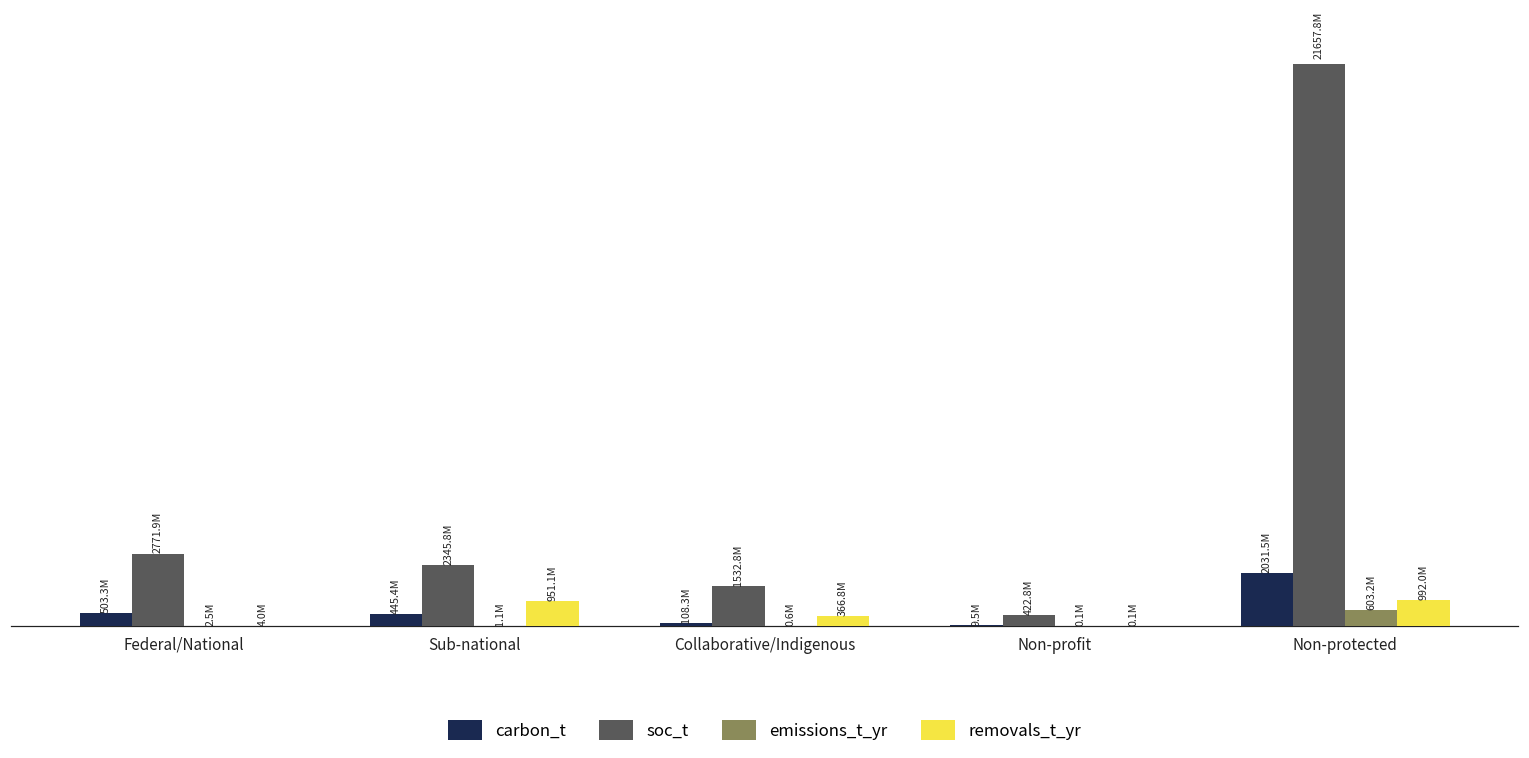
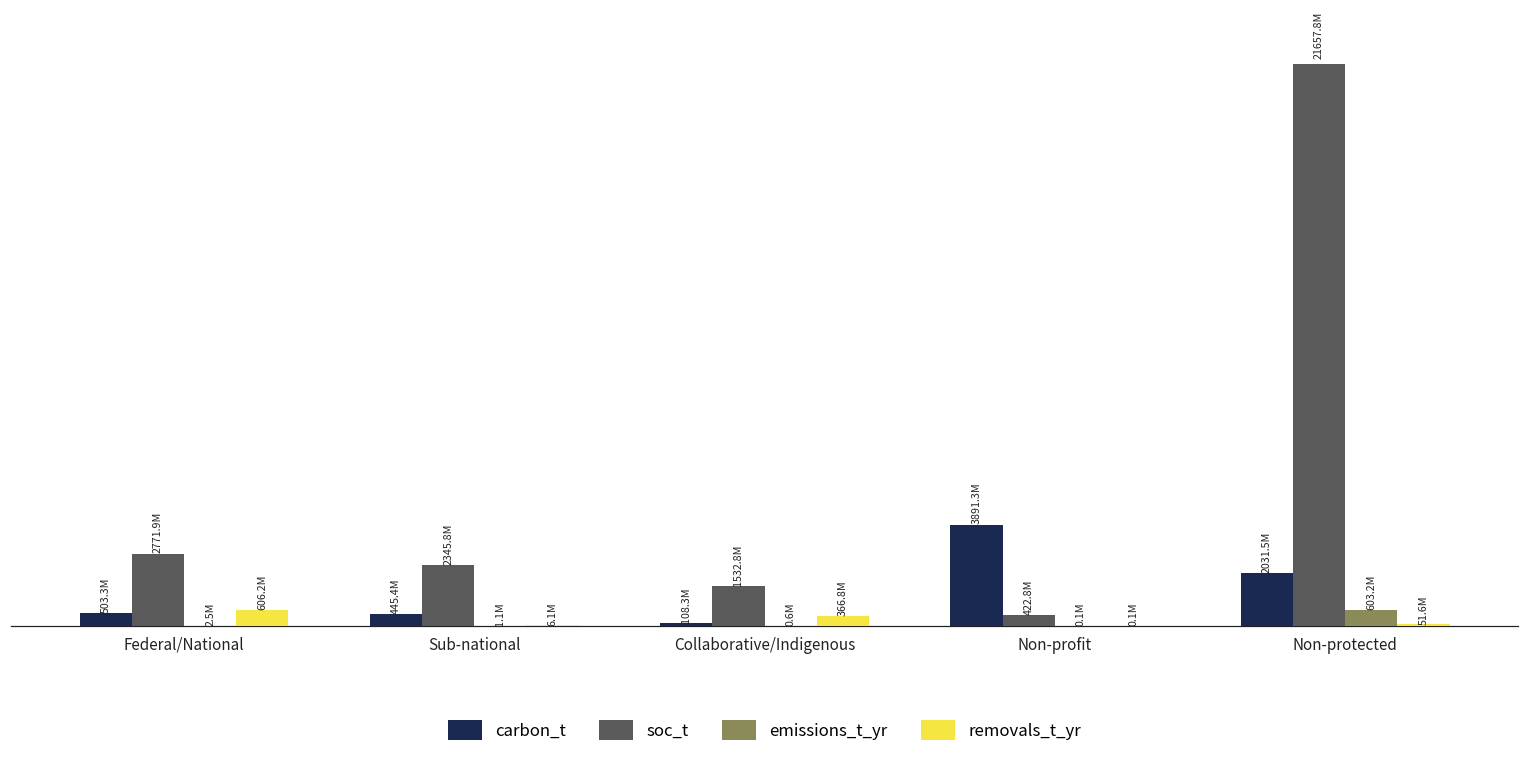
  {
    "carbon_t": {
      "Federal/National": "503.3M",
      "Sub-national": "445.4M",
      "Collaborative/Indigenous": "108.3M",
-     "Non-profit": "9.5M",
+     "Non-profit": "3891.3M",
      "Non-protected": "2031.5M"
    },
    "soc_t": {
      "Federal/National": "2771.9M",
      "Sub-national": "2345.8M",
      "Collaborative/Indigenous": "1532.8M",
      "Non-profit": "422.8M",
      "Non-protected": "21657.8M"
    },
    "emissions_t_yr": {
      "Federal/National": "2.5M",
      "Sub-national": "1.1M",
      "Collaborative/Indigenous": "0.6M",
      "Non-profit": "0.1M",
      "Non-protected": "603.2M"
    },
    "removals_t_yr": {
-     "Federal/National": "4.0M",
-     "Sub-national": "951.1M",
+     "Federal/National": "606.2M",
+     "Sub-national": "6.1M",
      "Collaborative/Indigenous": "366.8M",
      "Non-profit": "0.1M",
-     "Non-protected": "992.0M"
+     "Non-protected": "51.6M"
    }
  }
